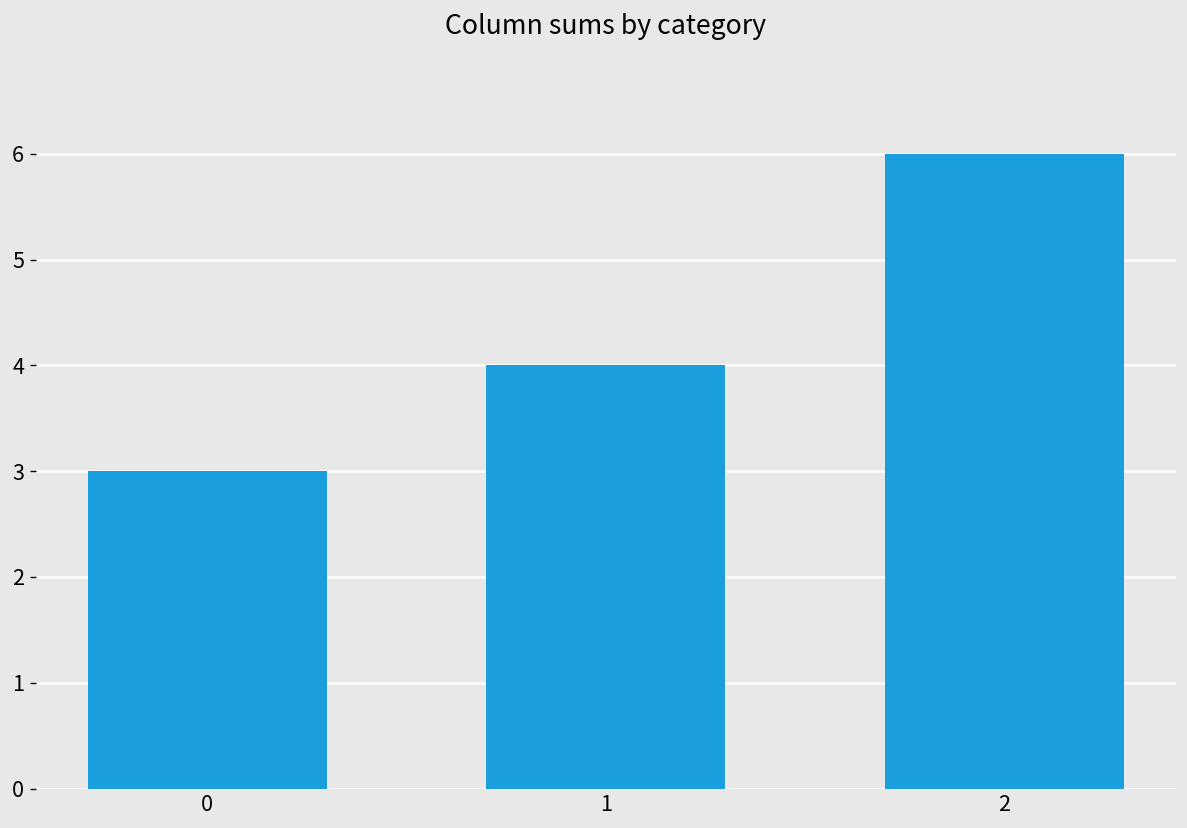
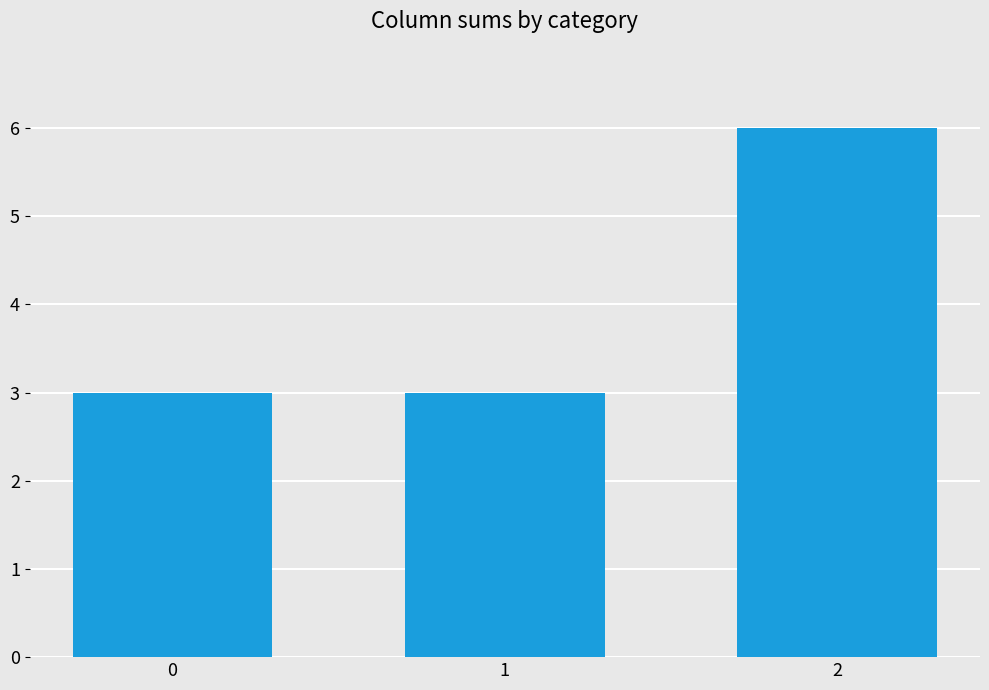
  {
    "0": 3,
-   "1": 4,
+   "1": 3,
    "2": 6
  }
